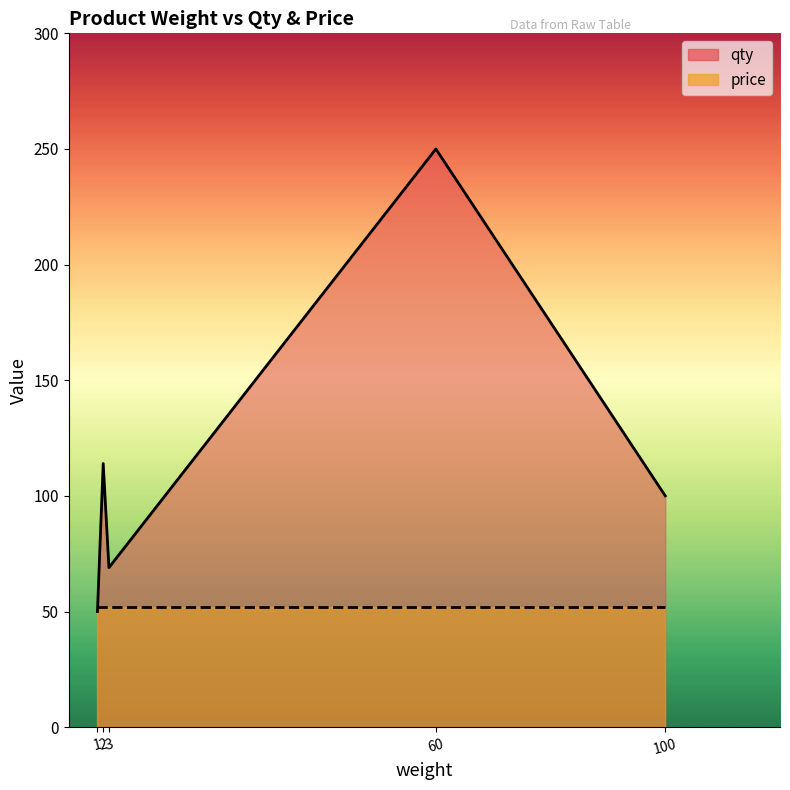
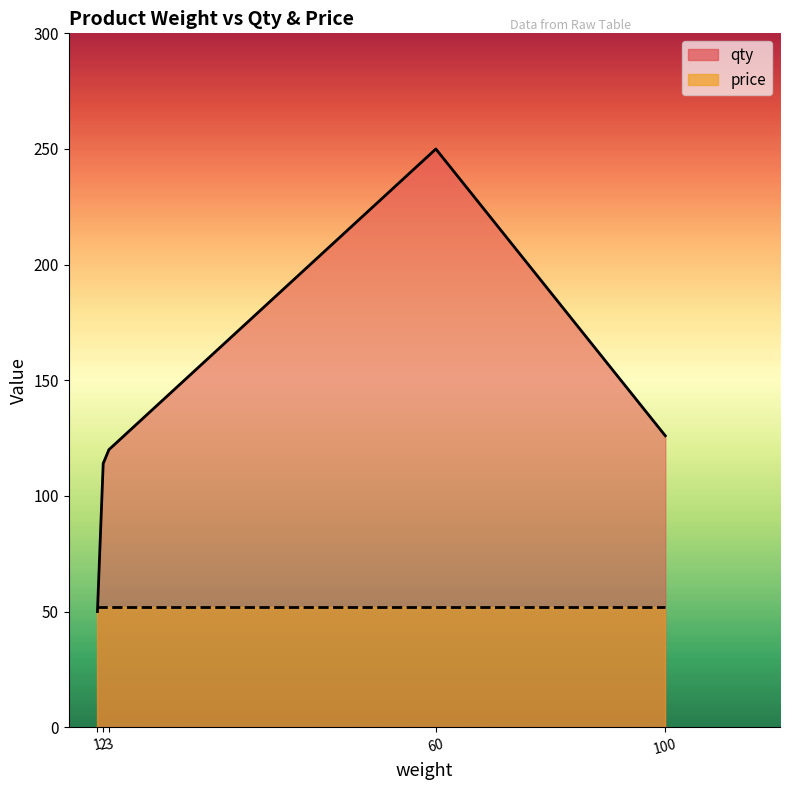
  {
    "qty": {
      "1": 50,
      "2": 114,
-     "3": 69,
+     "3": 120,
      "60": 250,
-     "100": 100
+     "100": 126
    },
    "price": {
      "1": 52,
      "2": 52,
      "3": 52,
      "60": 52,
      "100": 52
    }
  }
